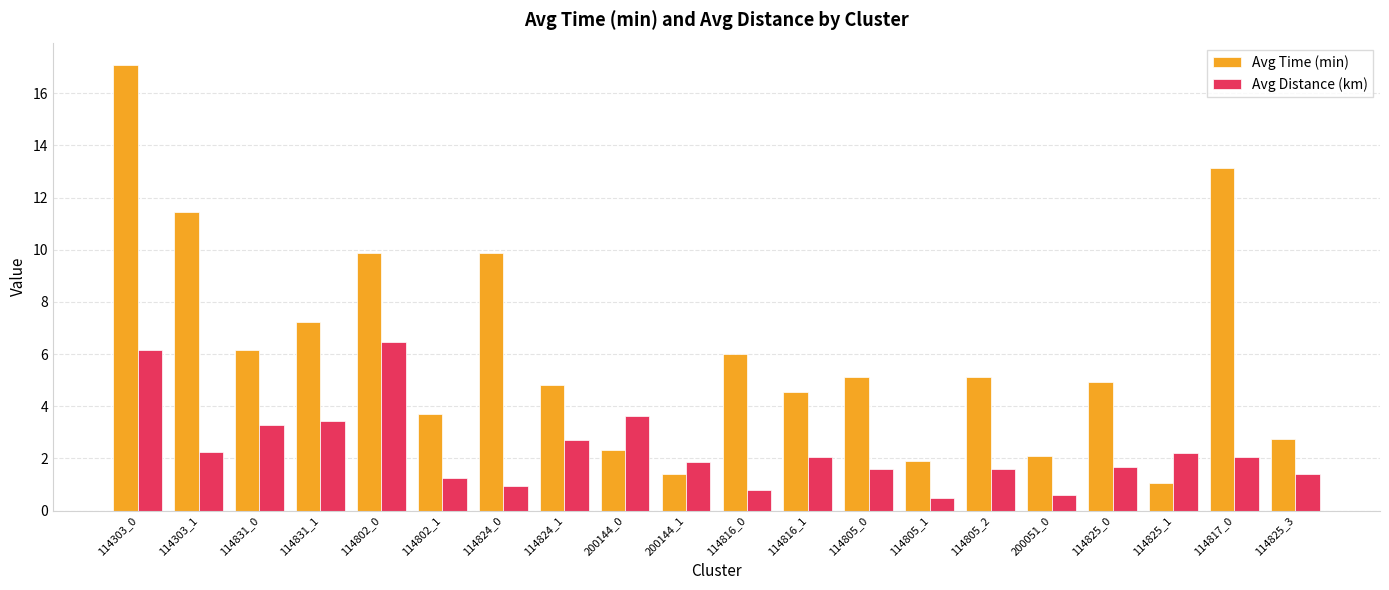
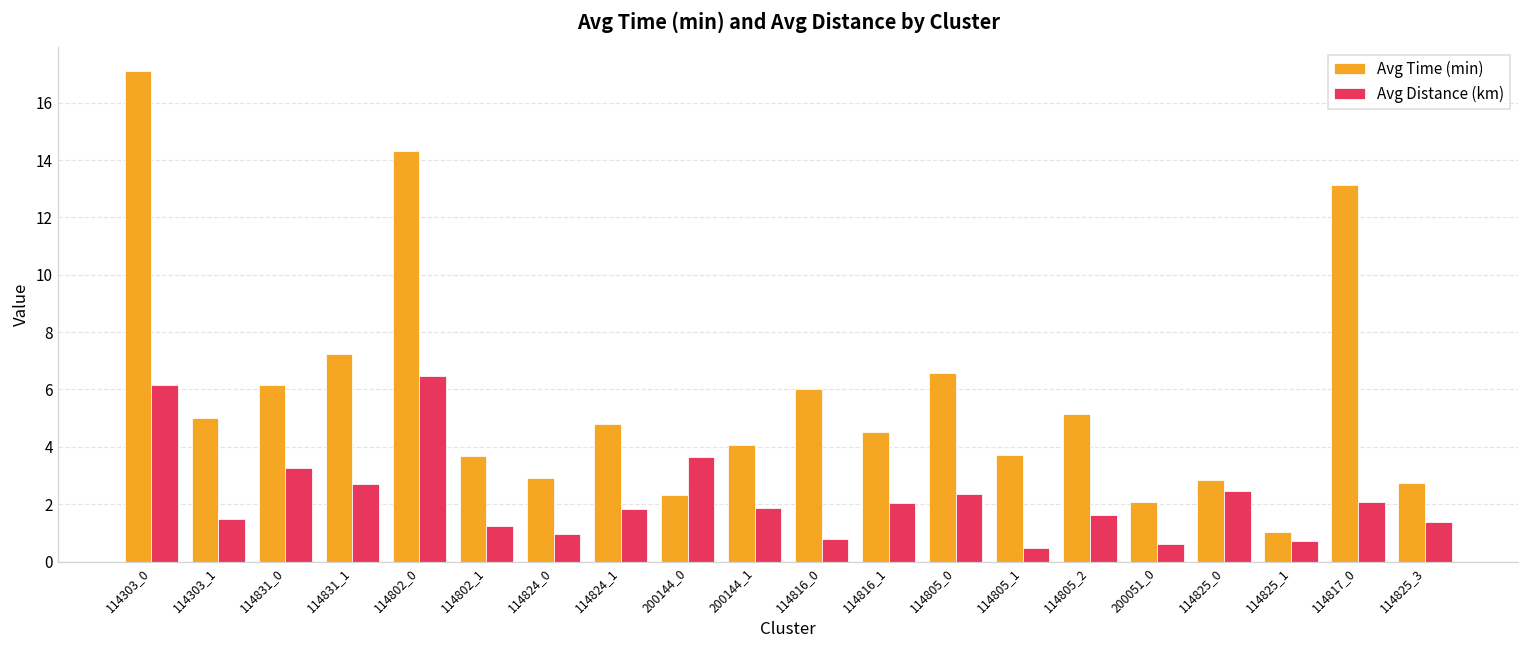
  {
    "Avg Time (min)": {
      "114303_0": 17.1,
-     "114303_1": 11.4,
+     "114303_1": 5.0,
      "114831_0": 6.1,
      "114831_1": 7.2,
-     "114802_0": 9.9,
+     "114802_0": 14.3,
      "114802_1": 3.7,
-     "114824_0": 9.9,
+     "114824_0": 2.9,
      "114824_1": 4.8,
      "200144_0": 2.3,
-     "200144_1": 1.4,
+     "200144_1": 4.1,
      "114816_0": 6.0,
      "114816_1": 4.5,
-     "114805_0": 5.1,
-     "114805_1": 1.9,
+     "114805_0": 6.6,
+     "114805_1": 3.7,
      "114805_2": 5.1,
      "200051_0": 2.1,
-     "114825_0": 4.9,
+     "114825_0": 2.8,
      "114825_1": 1.0,
      "114817_0": 13.1,
      "114825_3": 2.7
    },
    "Avg Distance (km)": {
      "114303_0": 6.2,
-     "114303_1": 2.3,
+     "114303_1": 1.5,
      "114831_0": 3.3,
-     "114831_1": 3.4,
+     "114831_1": 2.7,
      "114802_0": 6.5,
      "114802_1": 1.2,
      "114824_0": 0.9,
-     "114824_1": 2.7,
+     "114824_1": 1.8,
      "200144_0": 3.6,
      "200144_1": 1.9,
      "114816_0": 0.8,
      "114816_1": 2.1,
-     "114805_0": 1.6,
+     "114805_0": 2.4,
      "114805_1": 0.5,
      "114805_2": 1.6,
      "200051_0": 0.6,
-     "114825_0": 1.7,
-     "114825_1": 2.2,
+     "114825_0": 2.4,
+     "114825_1": 0.7,
      "114817_0": 2.1,
      "114825_3": 1.4
    }
  }
